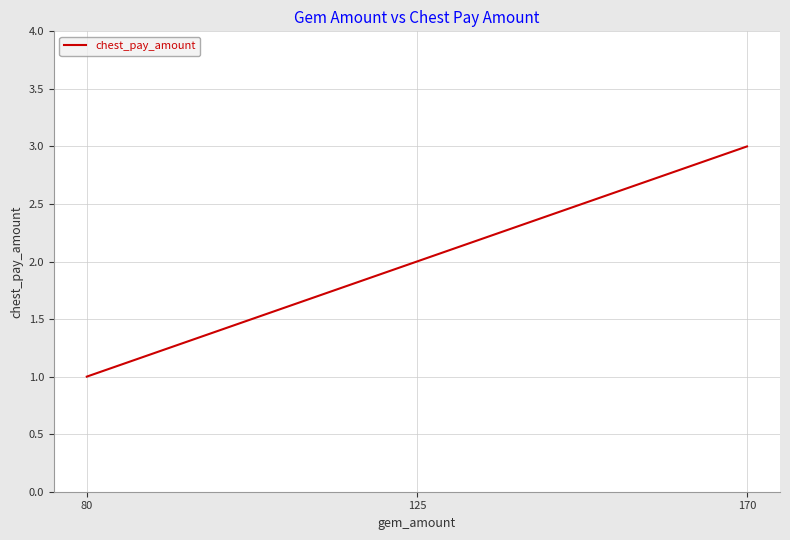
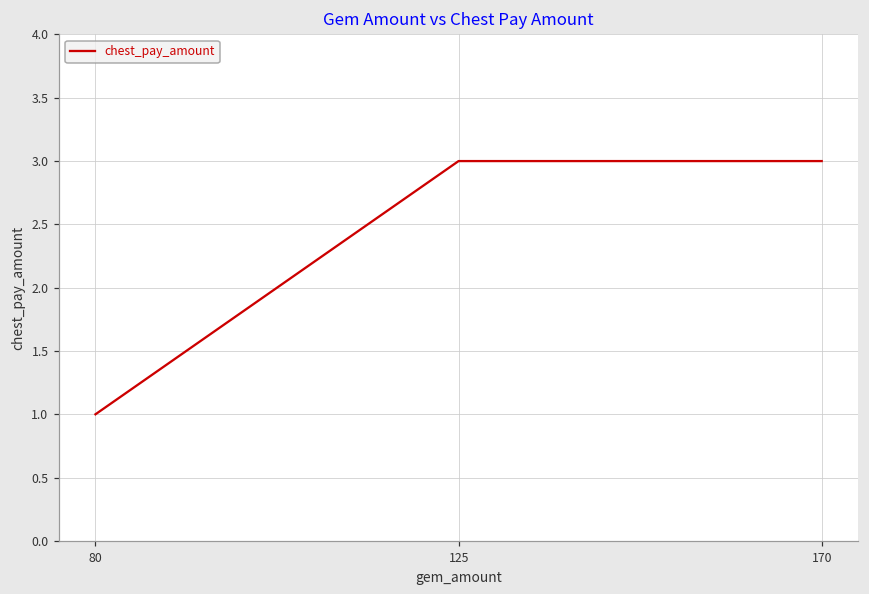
  {
    "80": 1,
-   "125": 2,
+   "125": 3,
    "170": 3
  }
